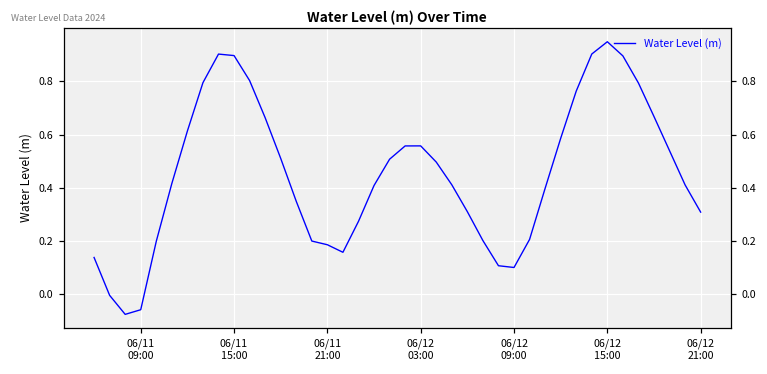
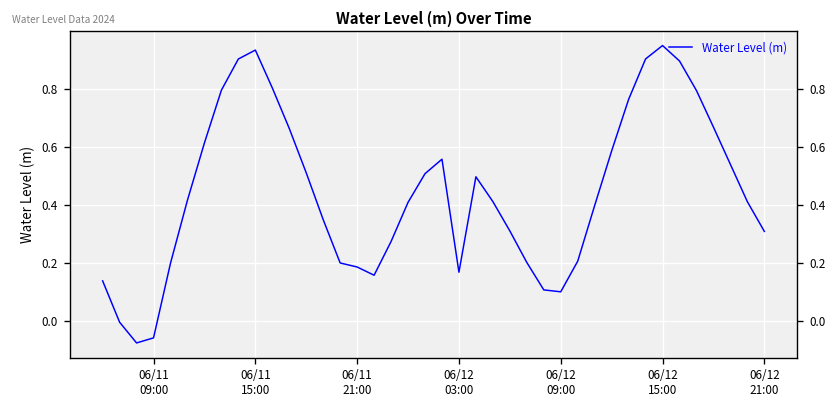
  {
    "06/11 09:00": -0.06,
-   "06/11 15:00": 0.90,
+   "06/11 15:00": 0.93,
    "06/11 21:00": 0.19,
-   "06/12 03:00": 0.56,
+   "06/12 03:00": 0.17,
    "06/12 09:00": 0.10,
    "06/12 15:00": 0.95,
    "06/12 21:00": 0.31
  }
